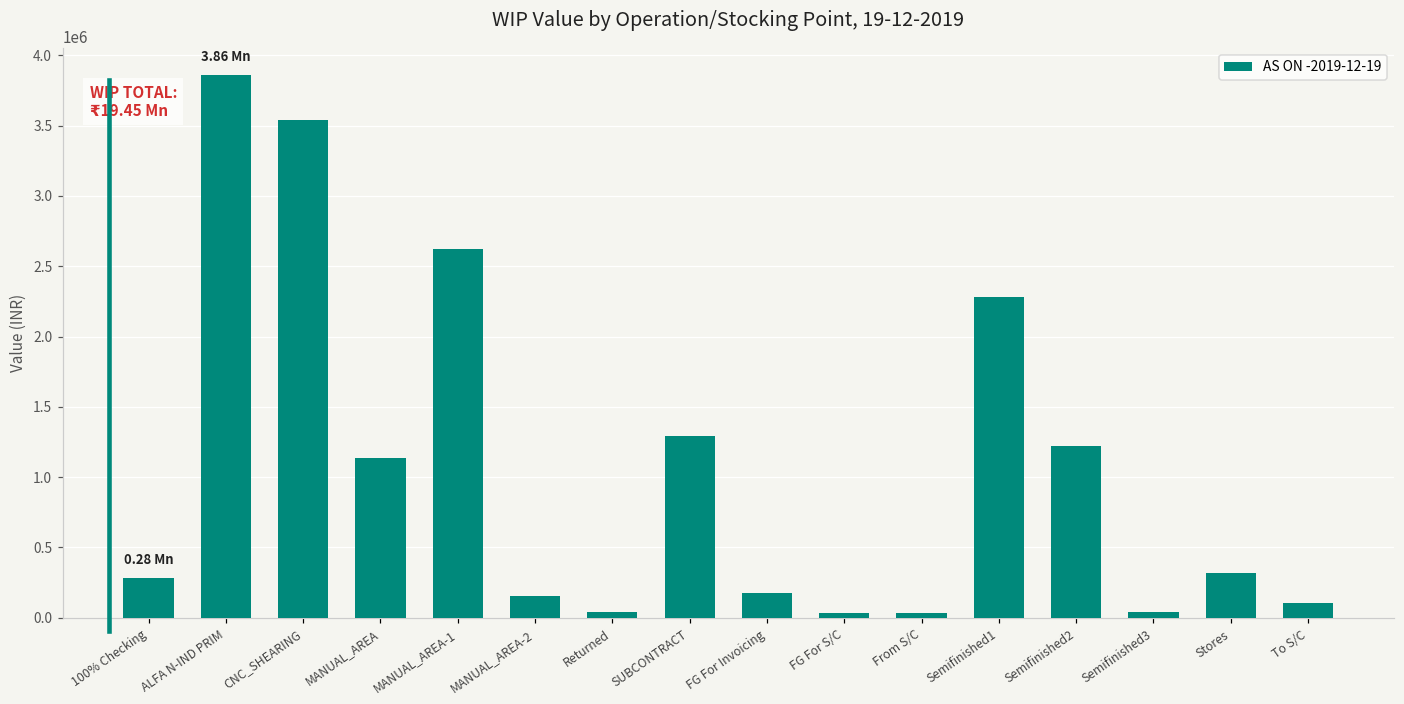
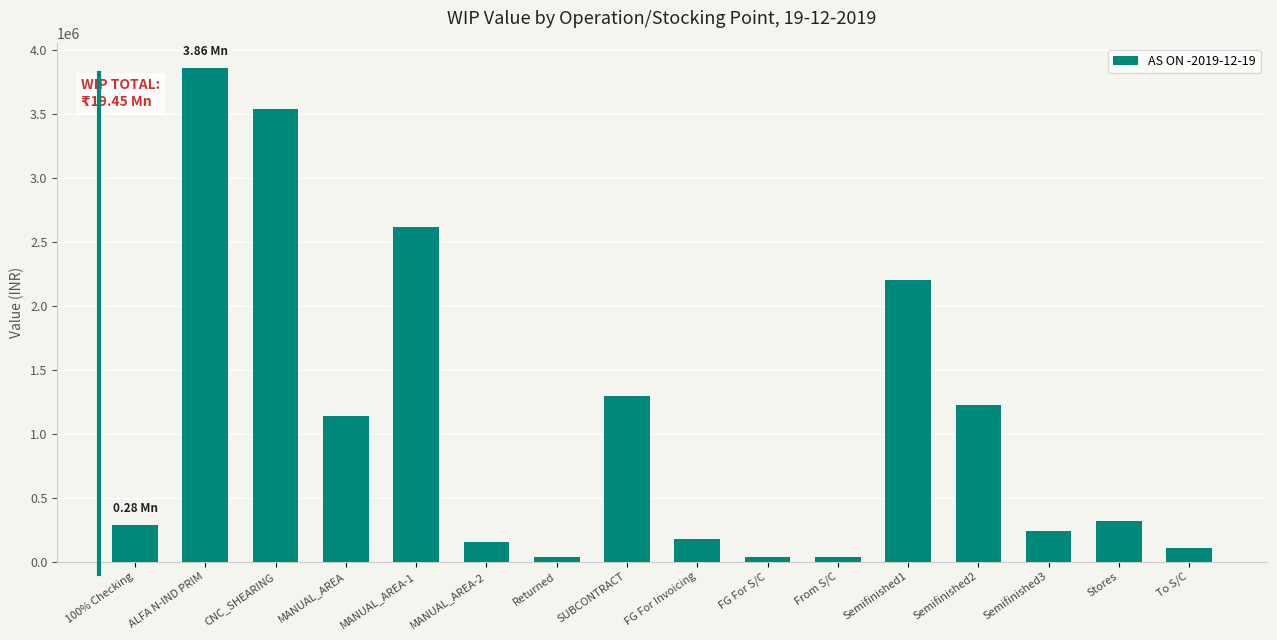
  {
    "CNC_SHEARING": 3540000,
    "MANUAL_AREA": 1140000,
    "MANUAL_AREA-1": 2620000,
    "MANUAL_AREA-2": 150000,
    "Returned": 40000,
    "SUBCONTRACT": 1290000,
    "FG For Invoicing": 180000,
    "FG For S/C": 30000,
    "From S/C": 30000,
-   "Semifinished1": 2280000,
+   "Semifinished1": 2200000,
    "Semifinished2": 1220000,
-   "Semifinished3": 40000,
+   "Semifinished3": 240000,
    "Stores": 320000,
    "To S/C": 110000
  }
